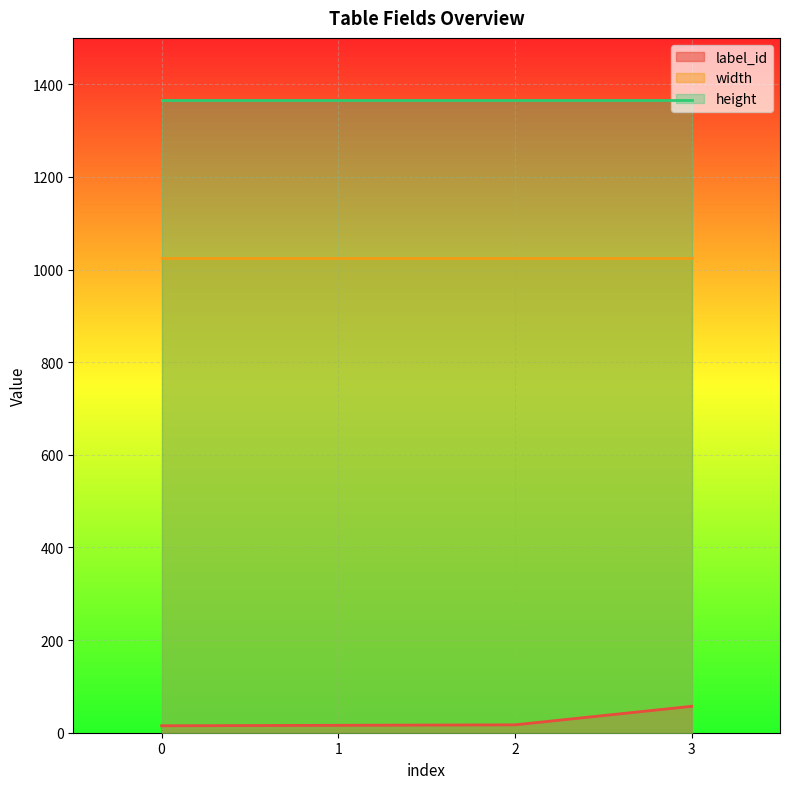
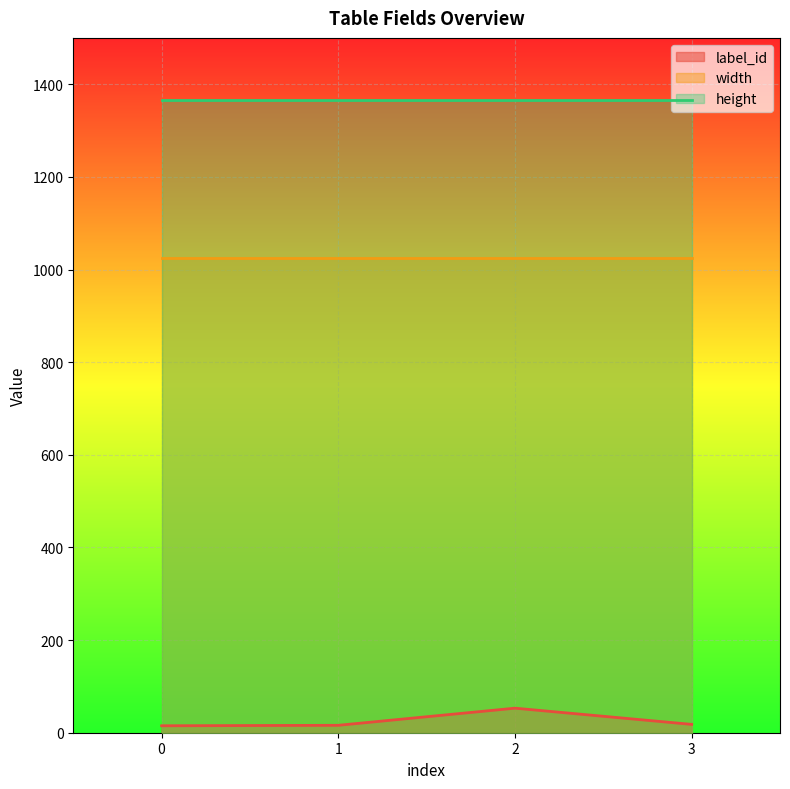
  {
    "label_id": {
      "0": 20,
      "1": 20,
-     "2": 20,
-     "3": 60
+     "2": 50,
+     "3": 20
    },
    "width": {
      "0": 1020,
      "1": 1020,
      "2": 1020,
      "3": 1020
    },
    "height": {
      "0": 1370,
      "1": 1370,
      "2": 1370
    }
  }
